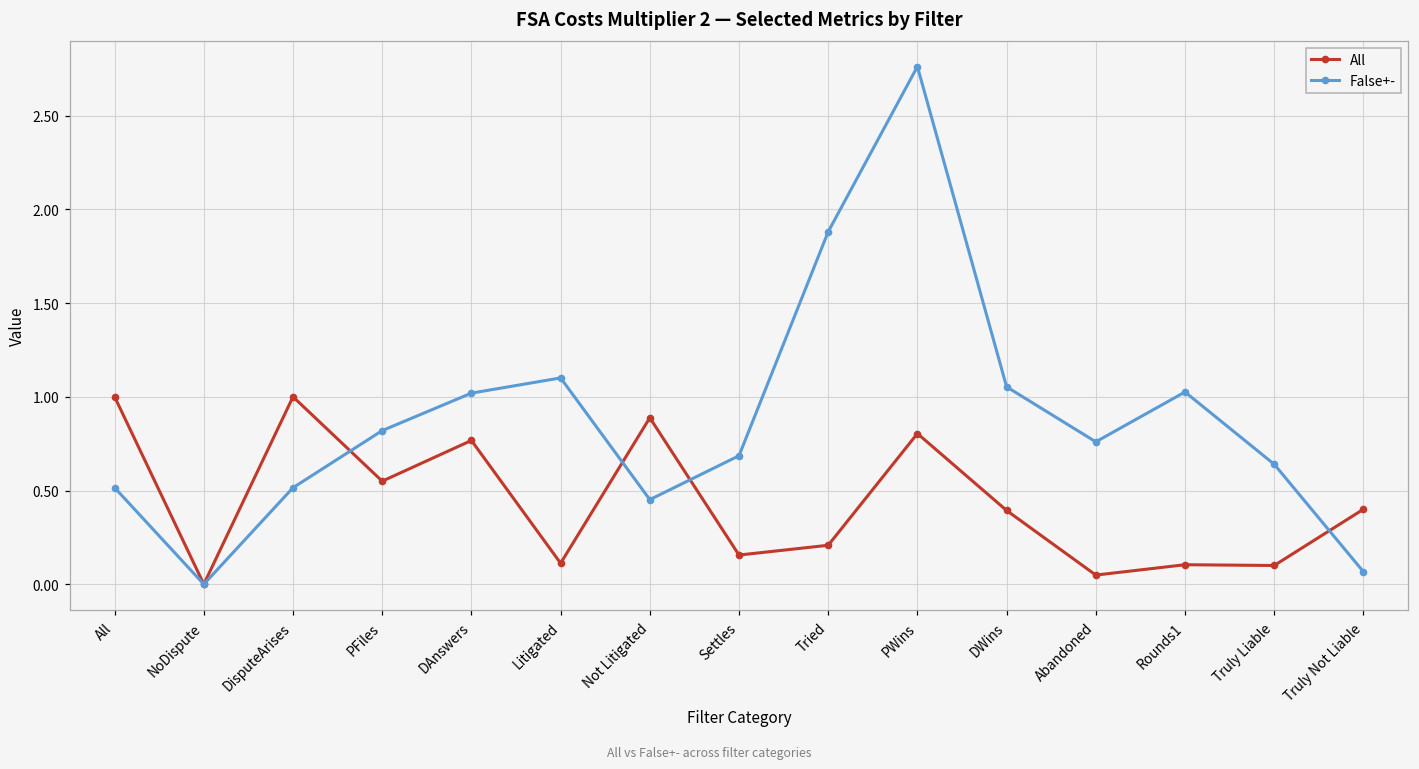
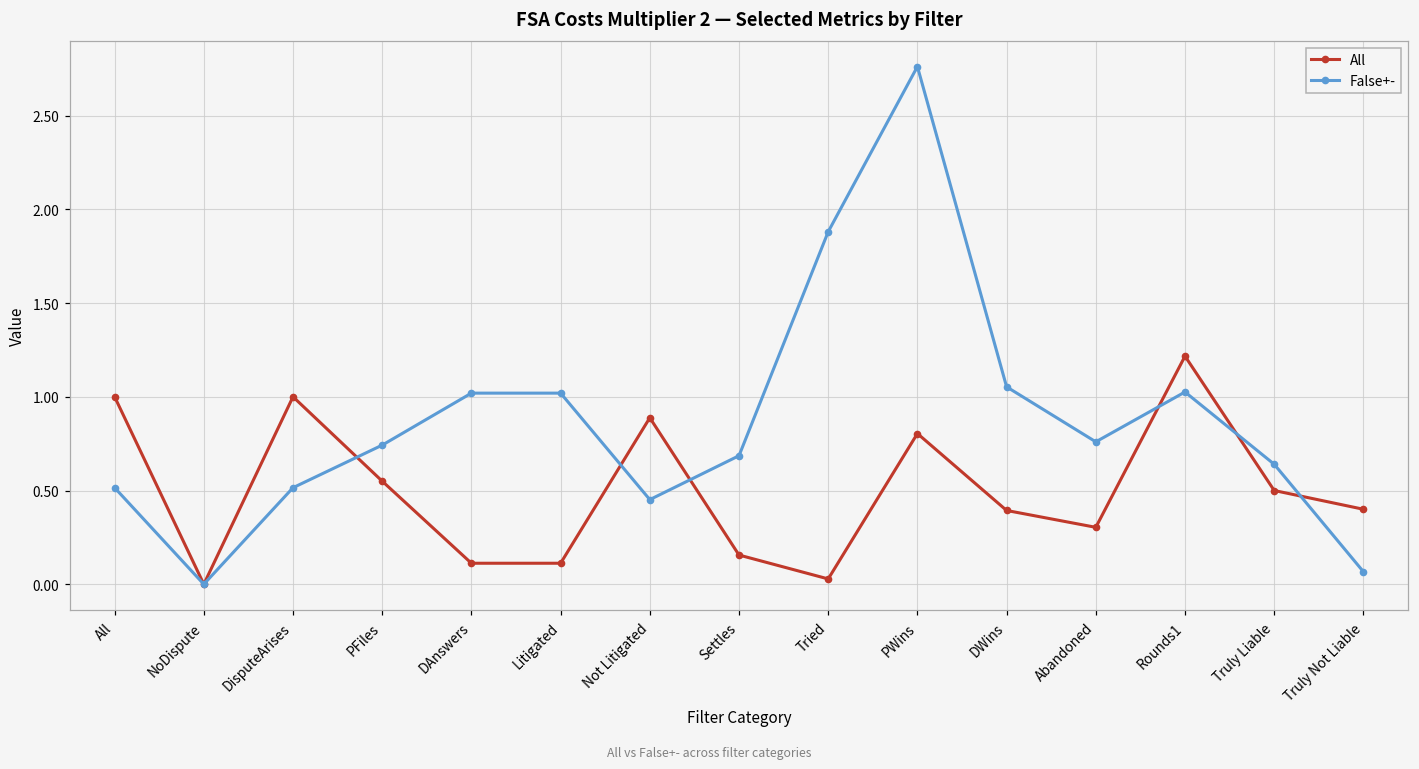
  {
    "All": {
      "All": 1.00,
      "DisputeArises": 1.00,
      "PFiles": 0.55,
-     "DAnswers": 0.77,
+     "DAnswers": 0.11,
      "Litigated": 0.11,
      "Not Litigated": 0.89,
      "Settles": 0.16,
-     "Tried": 0.21,
+     "Tried": 0.03,
      "PWins": 0.80,
      "DWins": 0.39,
-     "Abandoned": 0.05,
-     "Rounds1": 0.10,
-     "Truly Liable": 0.1,
+     "Abandoned": 0.30,
+     "Rounds1": 1.22,
+     "Truly Liable": 0.5,
      "Truly Not Liable": 0.40
    },
    "False+-": {
      "All": 0.51,
      "DisputeArises": 0.51,
-     "PFiles": 0.82,
+     "PFiles": 0.74,
      "DAnswers": 1.02,
-     "Litigated": 1.10,
+     "Litigated": 1.02,
      "Not Litigated": 0.45,
      "Settles": 0.69,
      "Tried": 1.88,
      "PWins": 2.76,
      "DWins": 1.05,
      "Abandoned": 0.76,
      "Rounds1": 1.03,
      "Truly Liable": 0.64,
      "Truly Not Liable": 0.07
    }
  }
